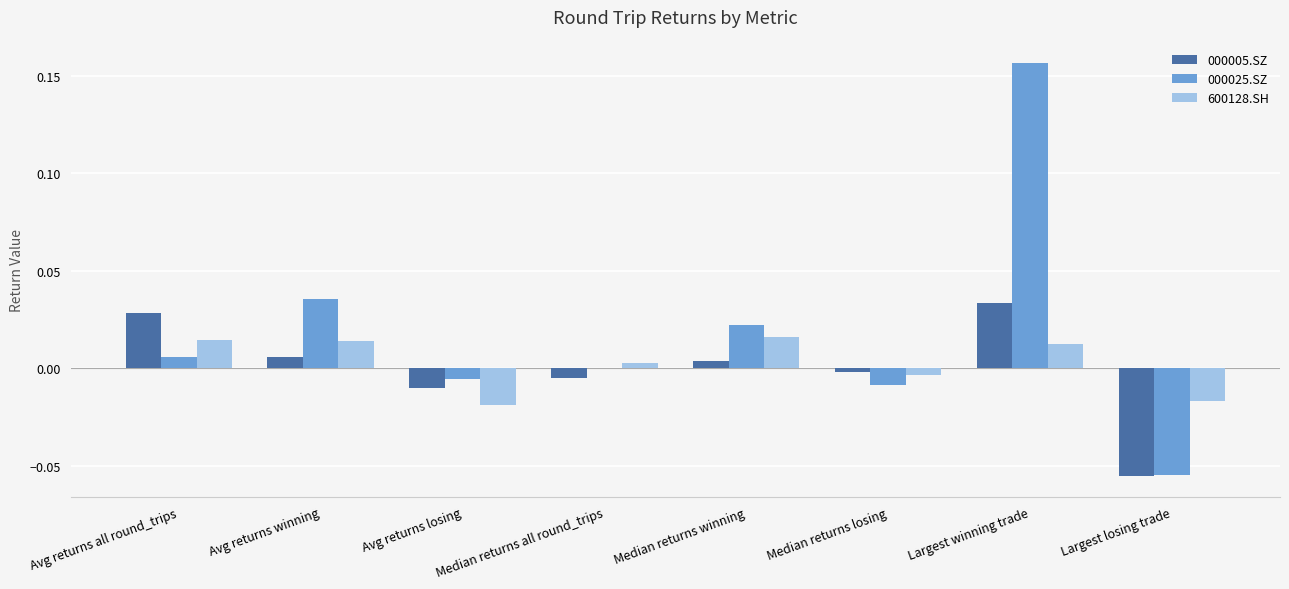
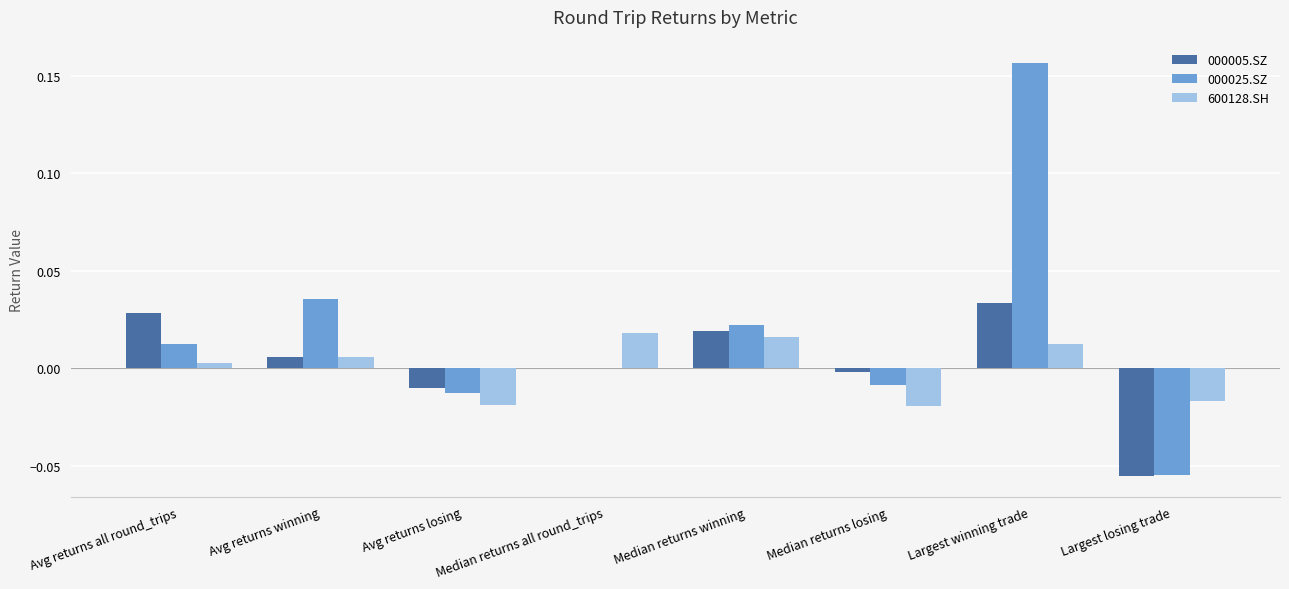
  {
    "000005.SZ": {
      "Avg returns all round_trips": 0.028,
      "Avg returns winning": 0.006,
      "Avg returns losing": -0.010,
-     "Median returns all round_trips": -0.005,
-     "Median returns winning": 0.003,
+     "Median returns all round_trips": 0.000,
+     "Median returns winning": 0.019,
      "Median returns losing": -0.002,
      "Largest winning trade": 0.033,
      "Largest losing trade": -0.055
    },
    "000025.SZ": {
-     "Avg returns all round_trips": 0.005,
+     "Avg returns all round_trips": 0.012,
      "Avg returns winning": 0.036,
-     "Avg returns losing": -0.005,
+     "Avg returns losing": -0.013,
      "Median returns winning": 0.022,
      "Median returns losing": -0.009,
      "Largest winning trade": 0.157,
      "Largest losing trade": -0.055
    },
    "600128.SH": {
-     "Avg returns all round_trips": 0.015,
-     "Avg returns winning": 0.014,
+     "Avg returns all round_trips": 0.003,
+     "Avg returns winning": 0.006,
      "Avg returns losing": -0.019,
-     "Median returns all round_trips": 0.002,
+     "Median returns all round_trips": 0.018,
      "Median returns winning": 0.016,
-     "Median returns losing": -0.004,
+     "Median returns losing": -0.020,
      "Largest winning trade": 0.012,
      "Largest losing trade": -0.017
    }
  }
